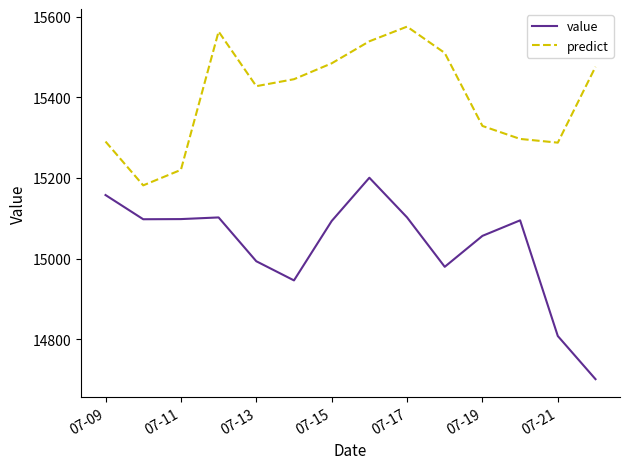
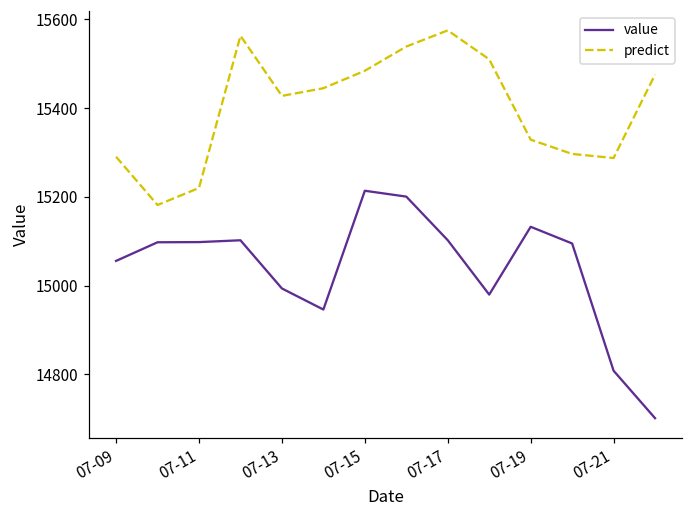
  {
    "value": {
-     "07-09": 15160,
+     "07-09": 15060,
      "07-11": 15100,
      "07-13": 14990,
-     "07-15": 15090,
+     "07-15": 15210,
      "07-17": 15100,
-     "07-19": 15060,
+     "07-19": 15130,
      "07-21": 14810
    },
    "predict": {
      "07-09": 15290,
      "07-11": 15220,
      "07-13": 15430,
      "07-15": 15480,
      "07-17": 15580,
      "07-19": 15330,
      "07-21": 15290
    }
  }
